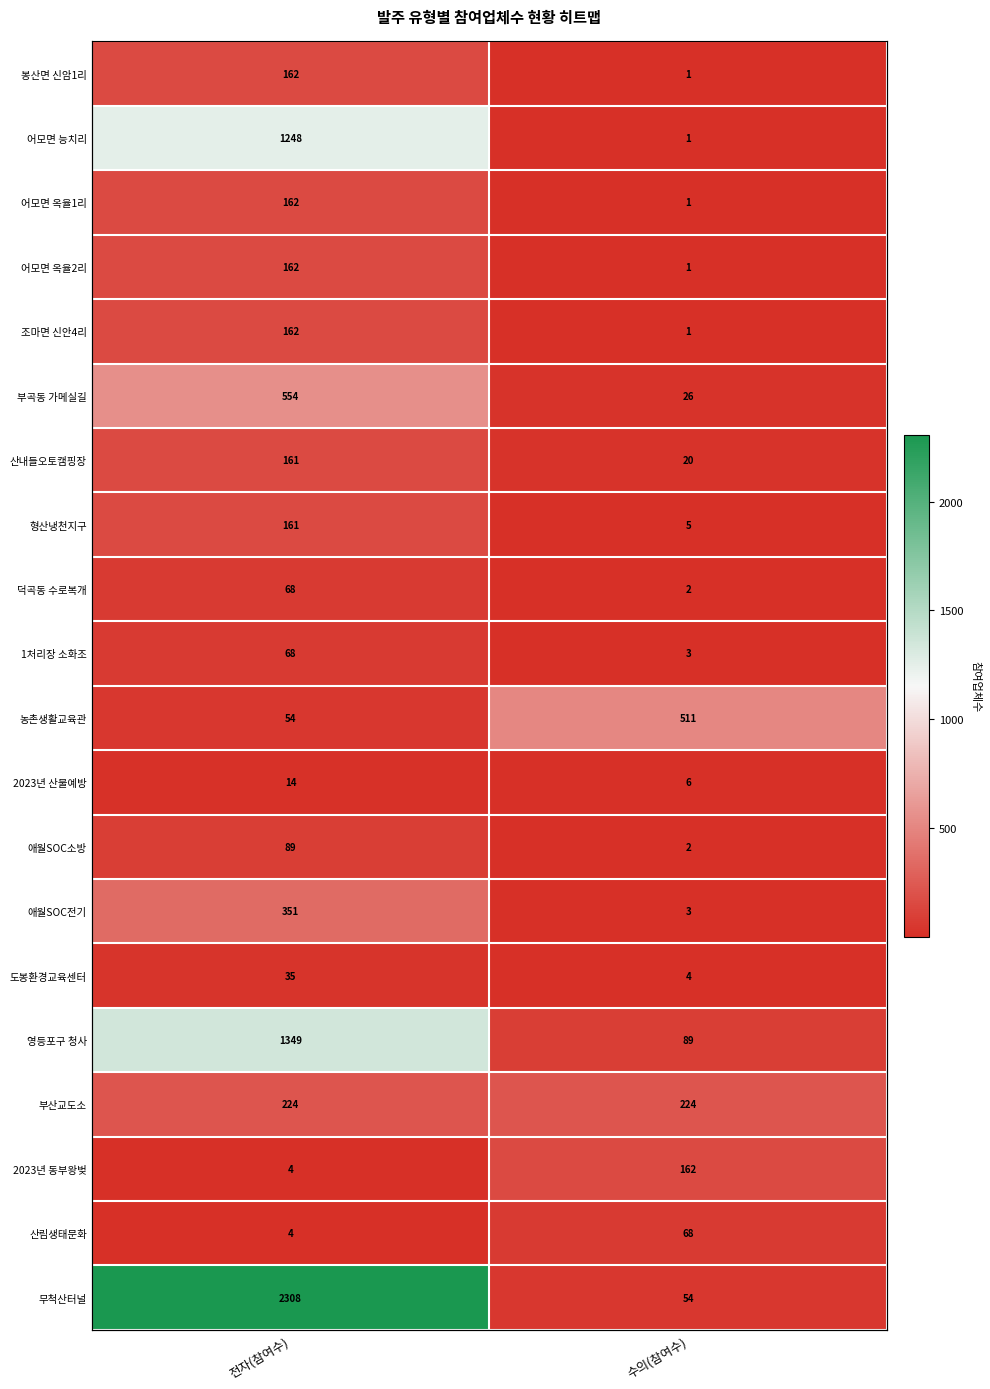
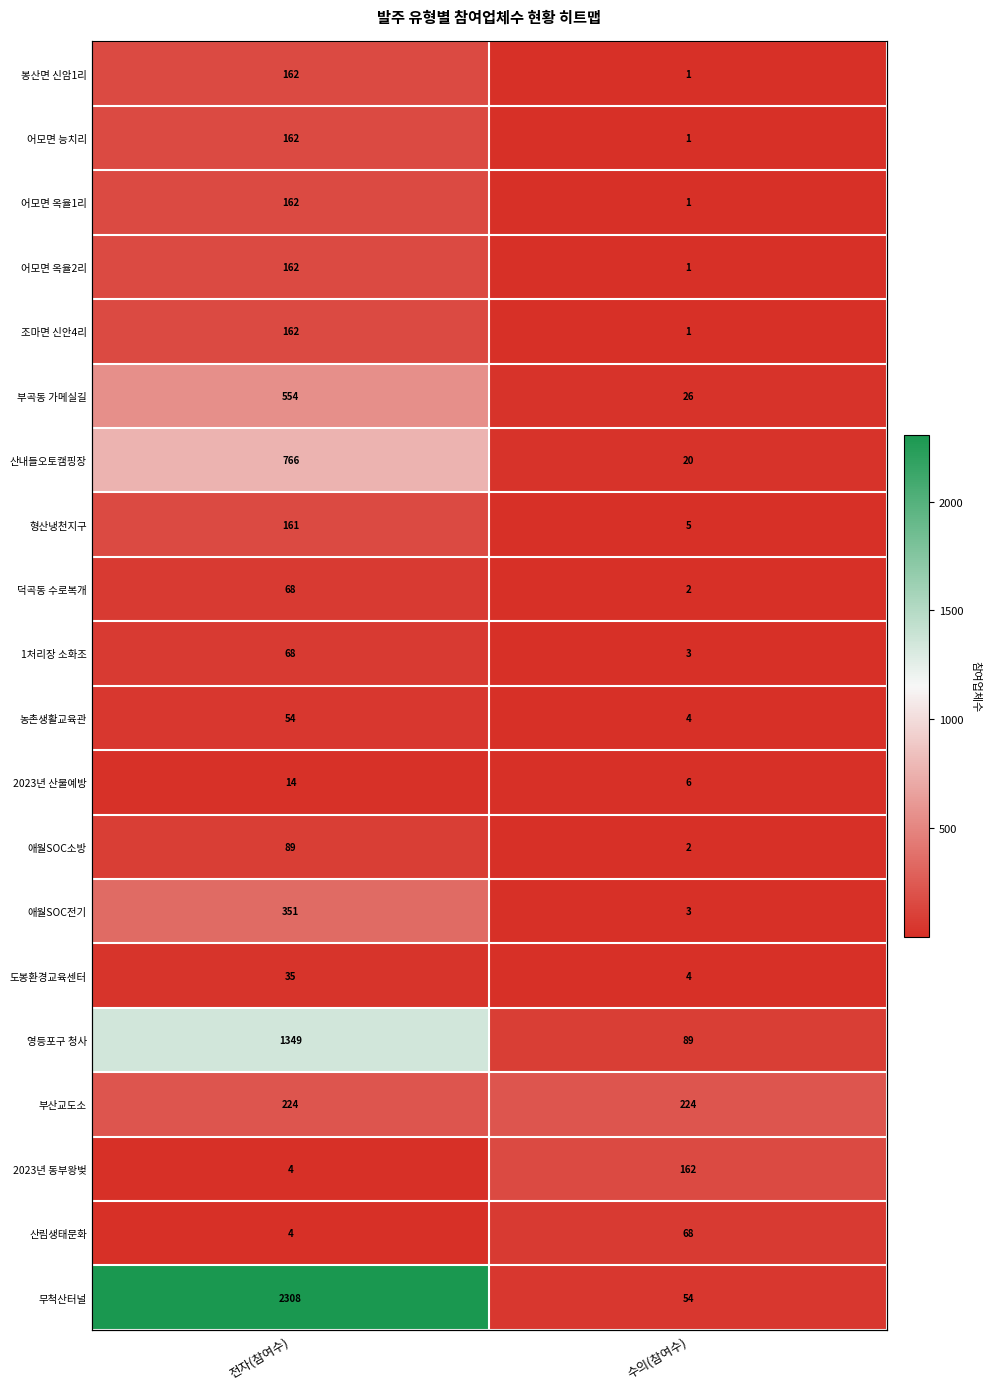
  {
    "봉산면 신암1리": {
      "전자(참여수)": 162,
      "수의(참여수)": 1
    },
    "어모면 능치리": {
-     "전자(참여수)": 1248,
+     "전자(참여수)": 162,
      "수의(참여수)": 1
    },
    "어모면 옥율1리": {
      "전자(참여수)": 162,
      "수의(참여수)": 1
    },
    "어모면 옥율2리": {
      "전자(참여수)": 162,
      "수의(참여수)": 1
    },
    "조마면 신안4리": {
      "전자(참여수)": 162,
      "수의(참여수)": 1
    },
    "부곡동 가메실길": {
      "전자(참여수)": 554,
      "수의(참여수)": 26
    },
    "산내들오토캠핑장": {
-     "전자(참여수)": 161,
+     "전자(참여수)": 766,
      "수의(참여수)": 20
    },
    "형산냉천지구": {
      "전자(참여수)": 161,
      "수의(참여수)": 5
    },
    "덕곡동 수로복개": {
      "전자(참여수)": 68,
      "수의(참여수)": 2
    },
    "1처리장 소화조": {
      "전자(참여수)": 68,
      "수의(참여수)": 3
    },
    "농촌생활교육관": {
      "전자(참여수)": 54,
-     "수의(참여수)": 511
+     "수의(참여수)": 4
    },
    "2023년 산불예방": {
      "전자(참여수)": 14,
      "수의(참여수)": 6
    },
    "애월SOC소방": {
      "전자(참여수)": 89,
      "수의(참여수)": 2
    },
    "애월SOC전기": {
      "전자(참여수)": 351,
      "수의(참여수)": 3
    },
    "도봉환경교육센터": {
      "전자(참여수)": 35,
      "수의(참여수)": 4
    },
    "영등포구 청사": {
      "전자(참여수)": 1349,
      "수의(참여수)": 89
    },
    "부산교도소": {
      "전자(참여수)": 224,
      "수의(참여수)": 224
    },
    "2023년 동부왕벚": {
      "전자(참여수)": 4,
      "수의(참여수)": 162
    },
    "산림생태문화": {
      "전자(참여수)": 4,
      "수의(참여수)": 68
    },
    "무척산터널": {
      "전자(참여수)": 2308,
      "수의(참여수)": 54
    }
  }
